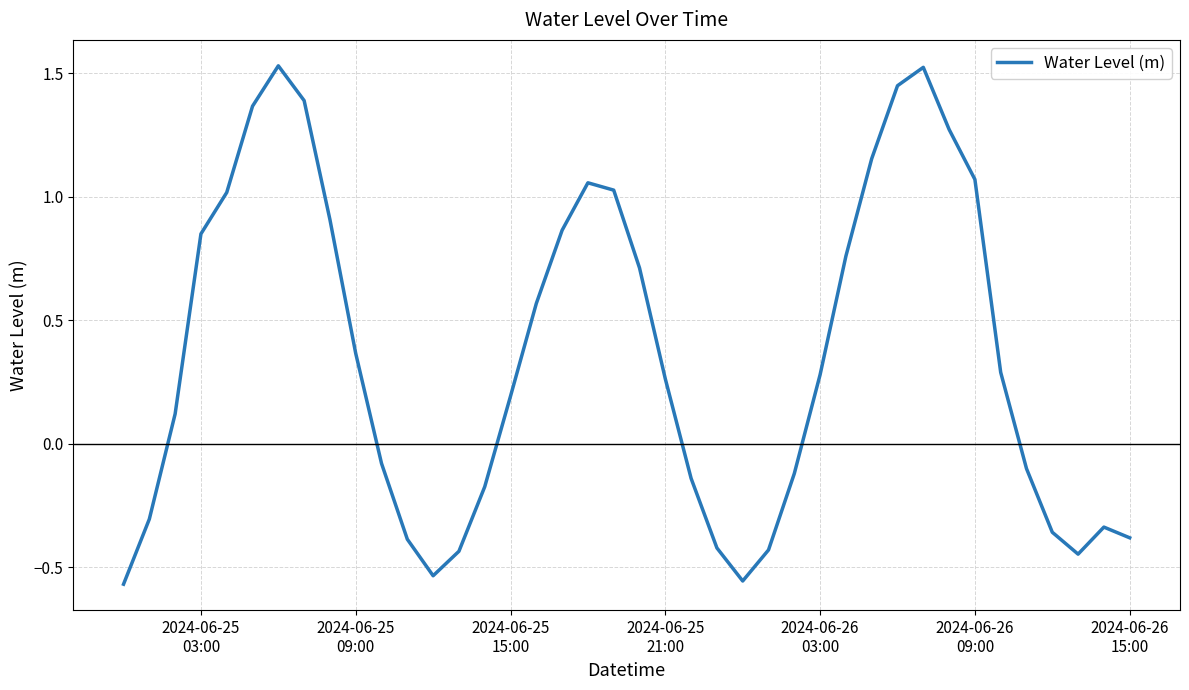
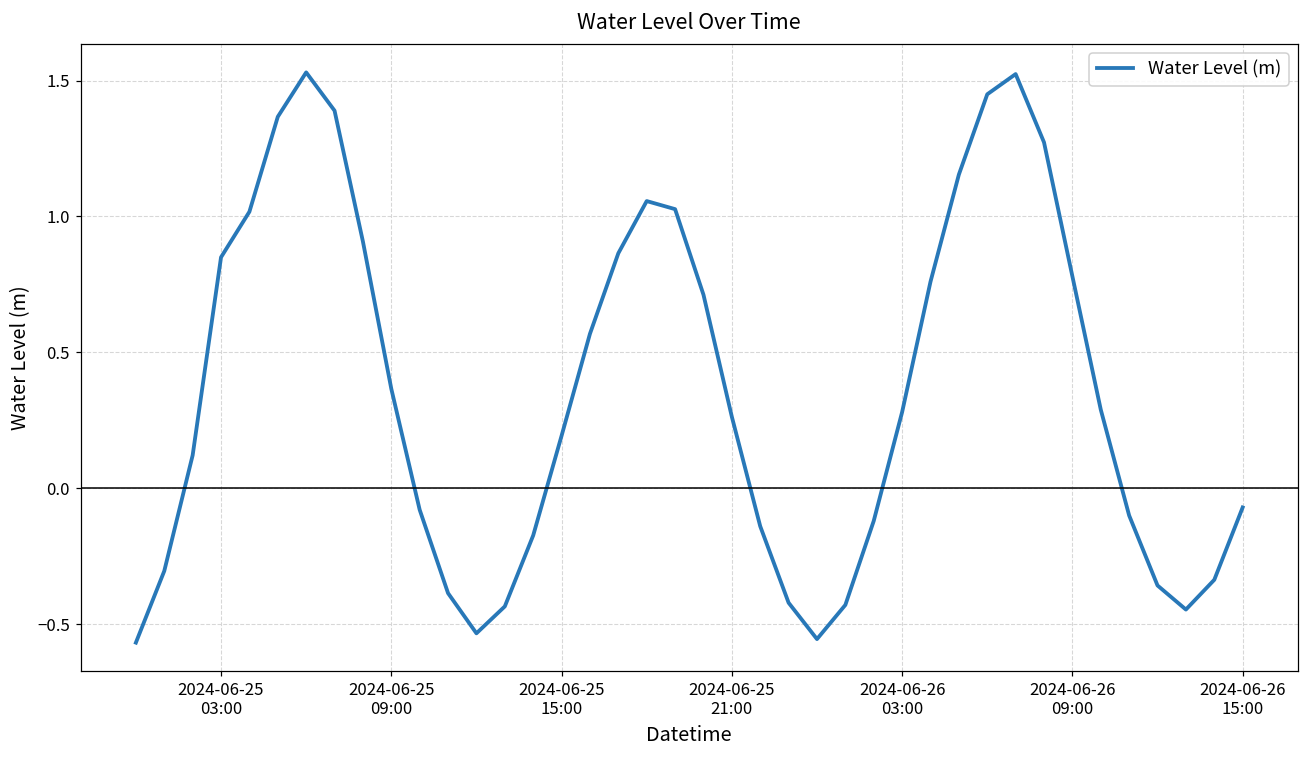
  {
    "2024-06-25 03:00": 0.85,
    "2024-06-25 09:00": 0.37,
    "2024-06-25 15:00": 0.19,
    "2024-06-25 21:00": 0.26,
    "2024-06-26 03:00": 0.28,
-   "2024-06-26 09:00": 1.07,
-   "2024-06-26 15:00": -0.38
+   "2024-06-26 09:00": 0.78,
+   "2024-06-26 15:00": -0.07
  }
